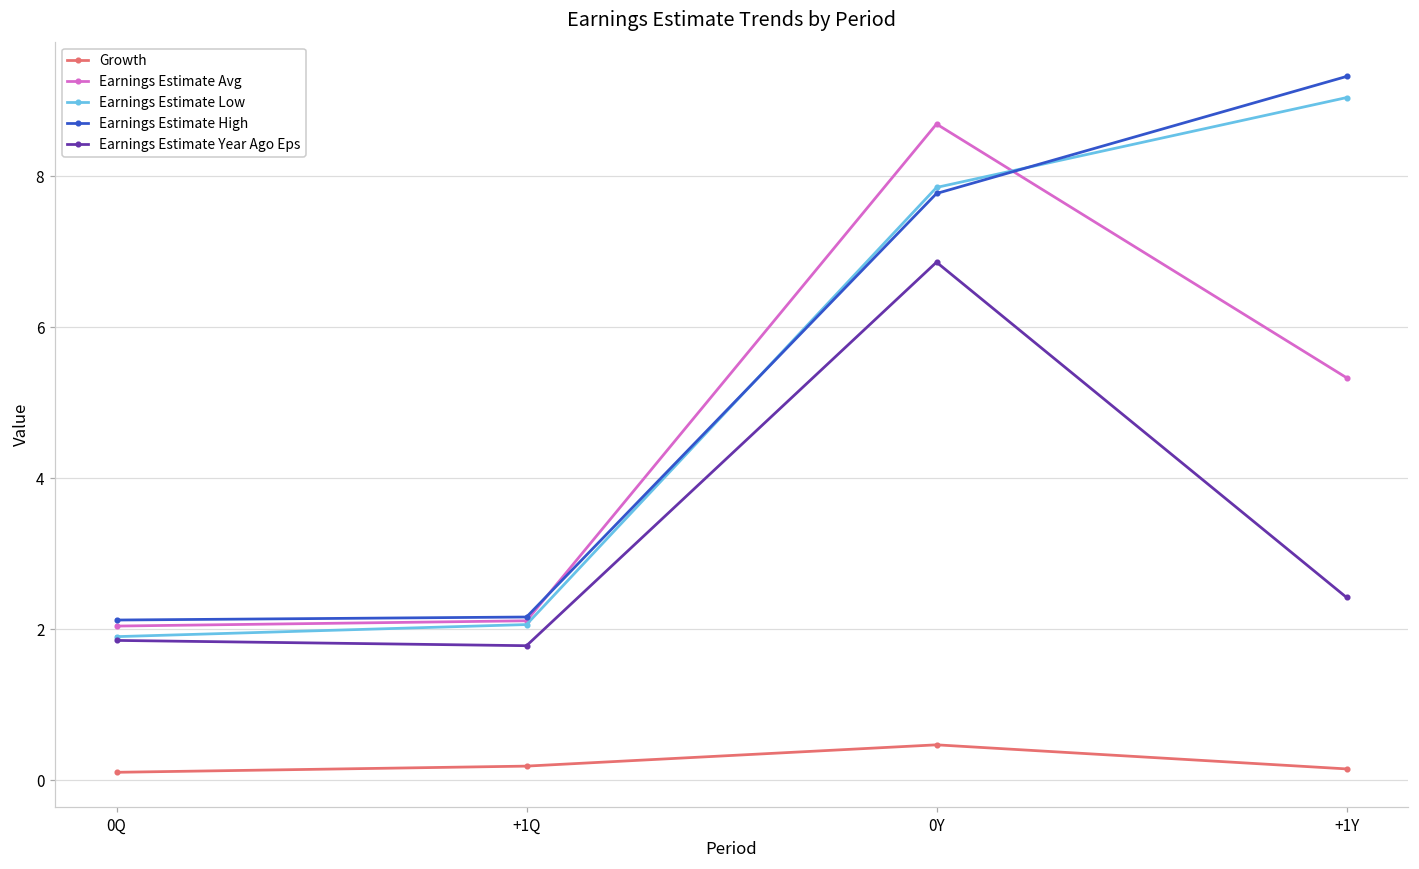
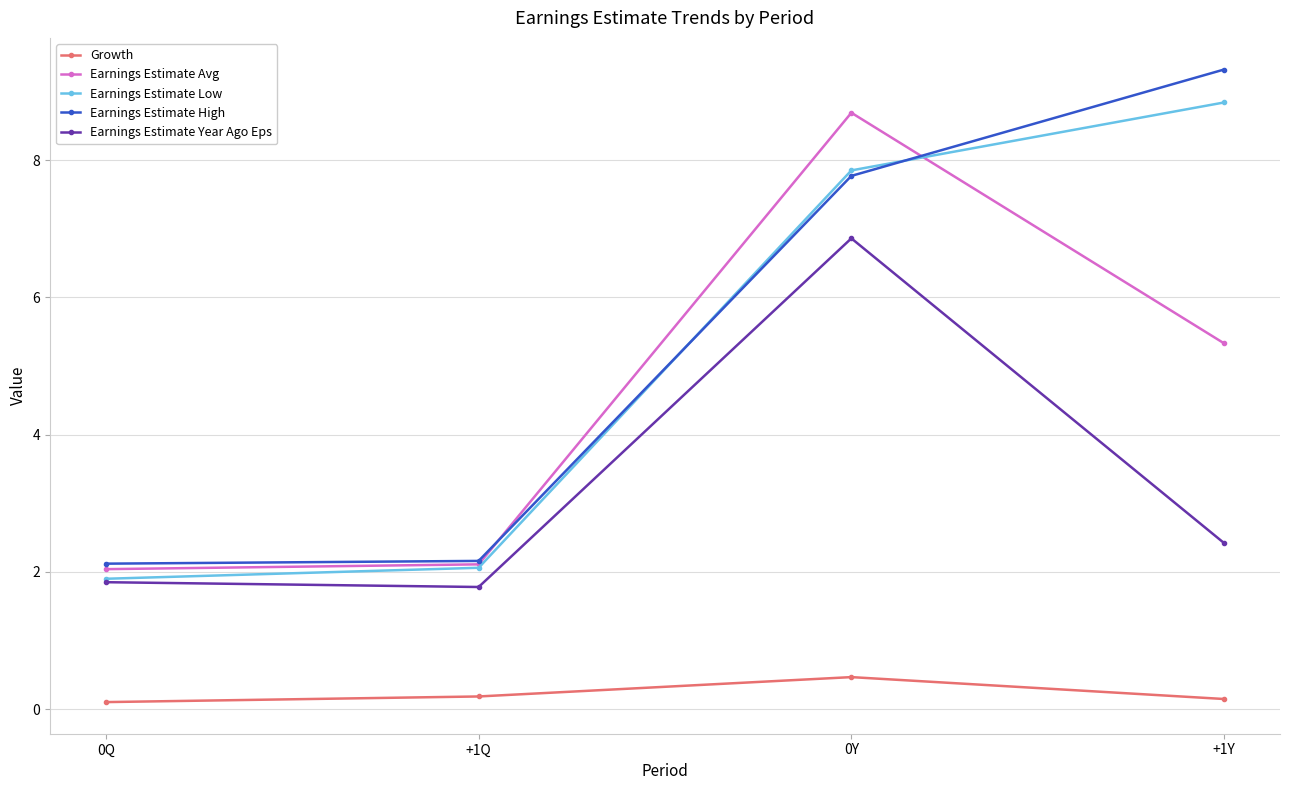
  {
    "Growth": {
      "0Q": 0.1,
      "+1Q": 0.2,
      "0Y": 0.5,
      "+1Y": 0.1
    },
    "Earnings Estimate Avg": {
      "0Q": 2.0,
      "+1Q": 2.1,
      "0Y": 8.7,
      "+1Y": 5.3
    },
    "Earnings Estimate Low": {
      "0Q": 1.9,
      "+1Q": 2.1,
      "0Y": 7.9,
-     "+1Y": 9.0
+     "+1Y": 8.8
    },
    "Earnings Estimate High": {
      "0Q": 2.1,
      "+1Q": 2.2,
      "0Y": 7.8,
      "+1Y": 9.3
    },
    "Earnings Estimate Year Ago Eps": {
      "0Q": 1.9,
      "+1Q": 1.8,
      "0Y": 6.9,
      "+1Y": 2.4
    }
  }
